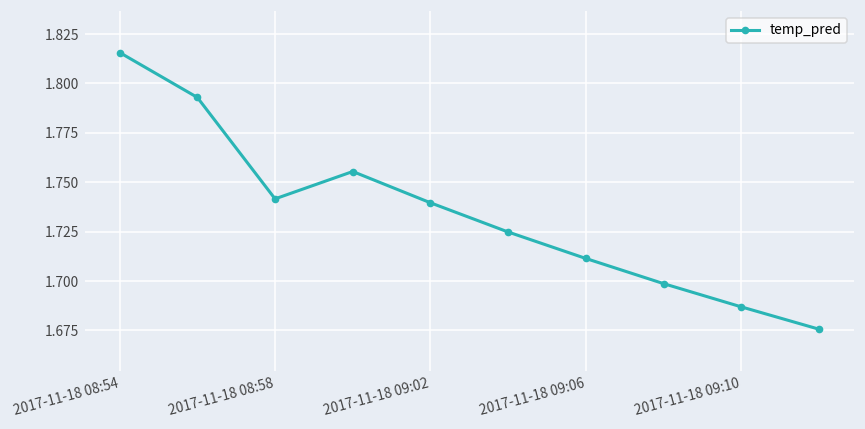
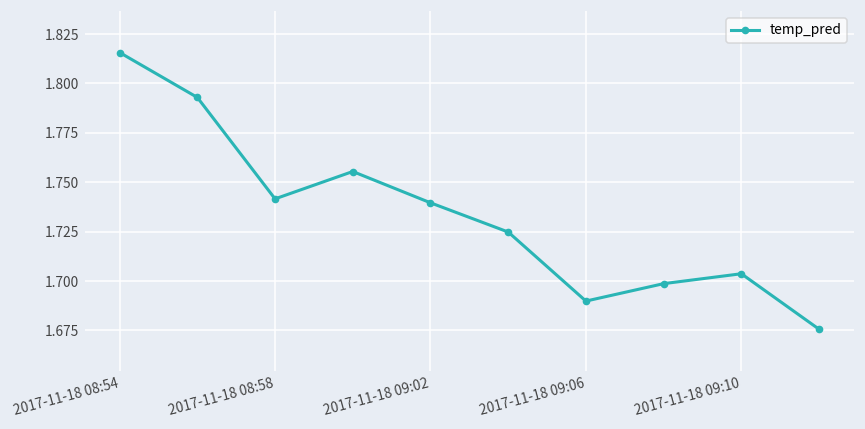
  {
    "2017-11-18 08:54": 1.816,
    "2017-11-18 08:58": 1.742,
    "2017-11-18 09:02": 1.740,
-   "2017-11-18 09:06": 1.711,
-   "2017-11-18 09:10": 1.687
+   "2017-11-18 09:06": 1.690,
+   "2017-11-18 09:10": 1.704
  }
